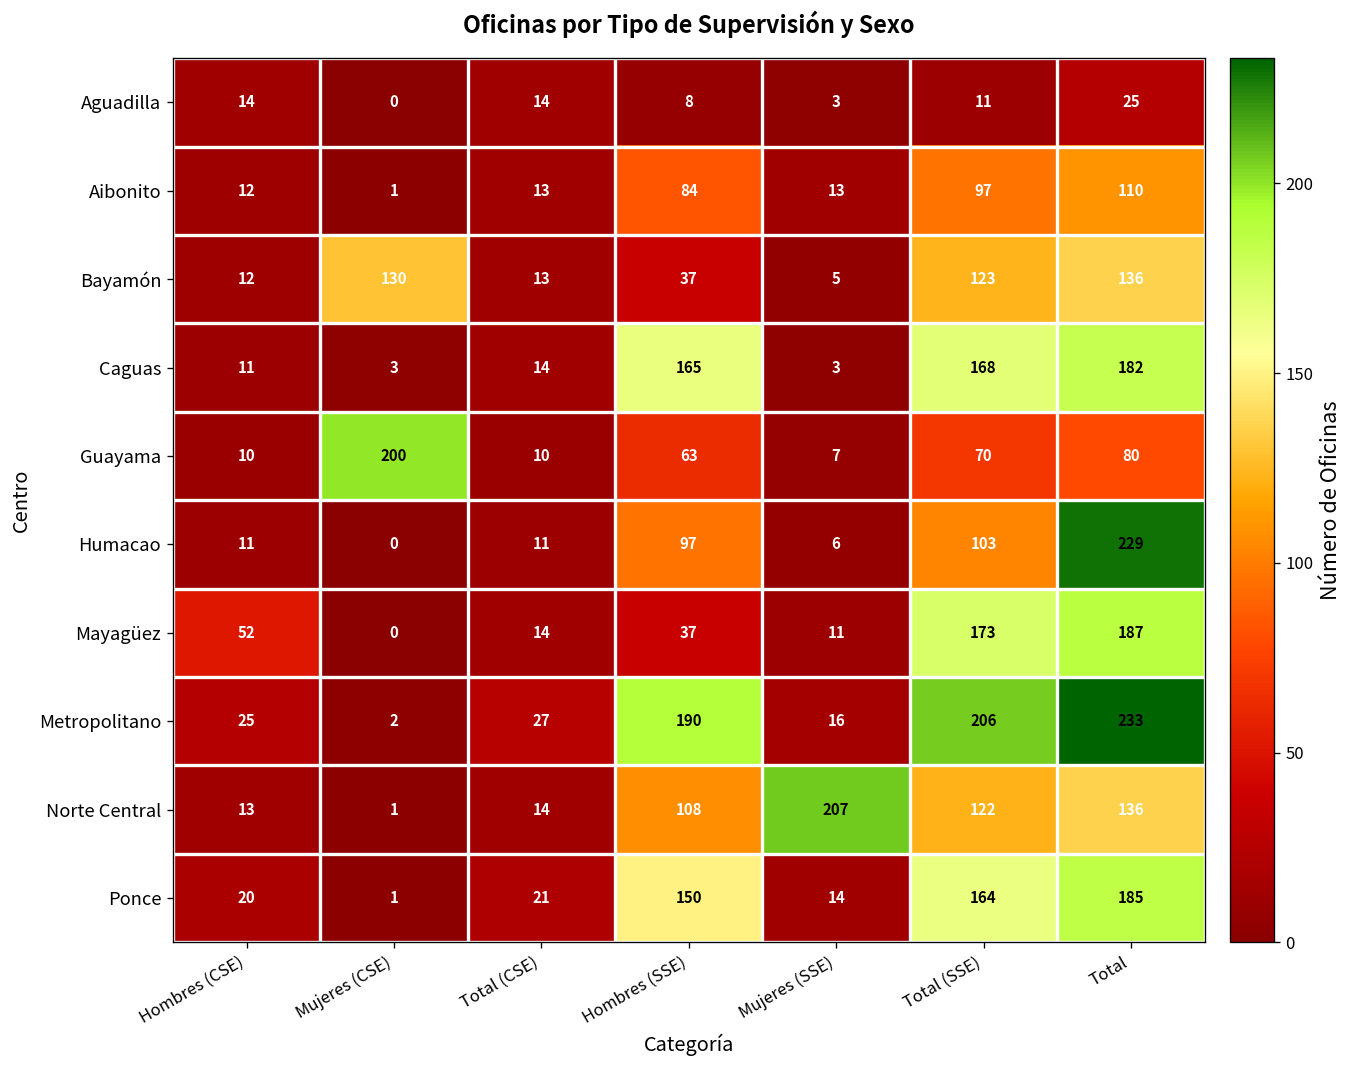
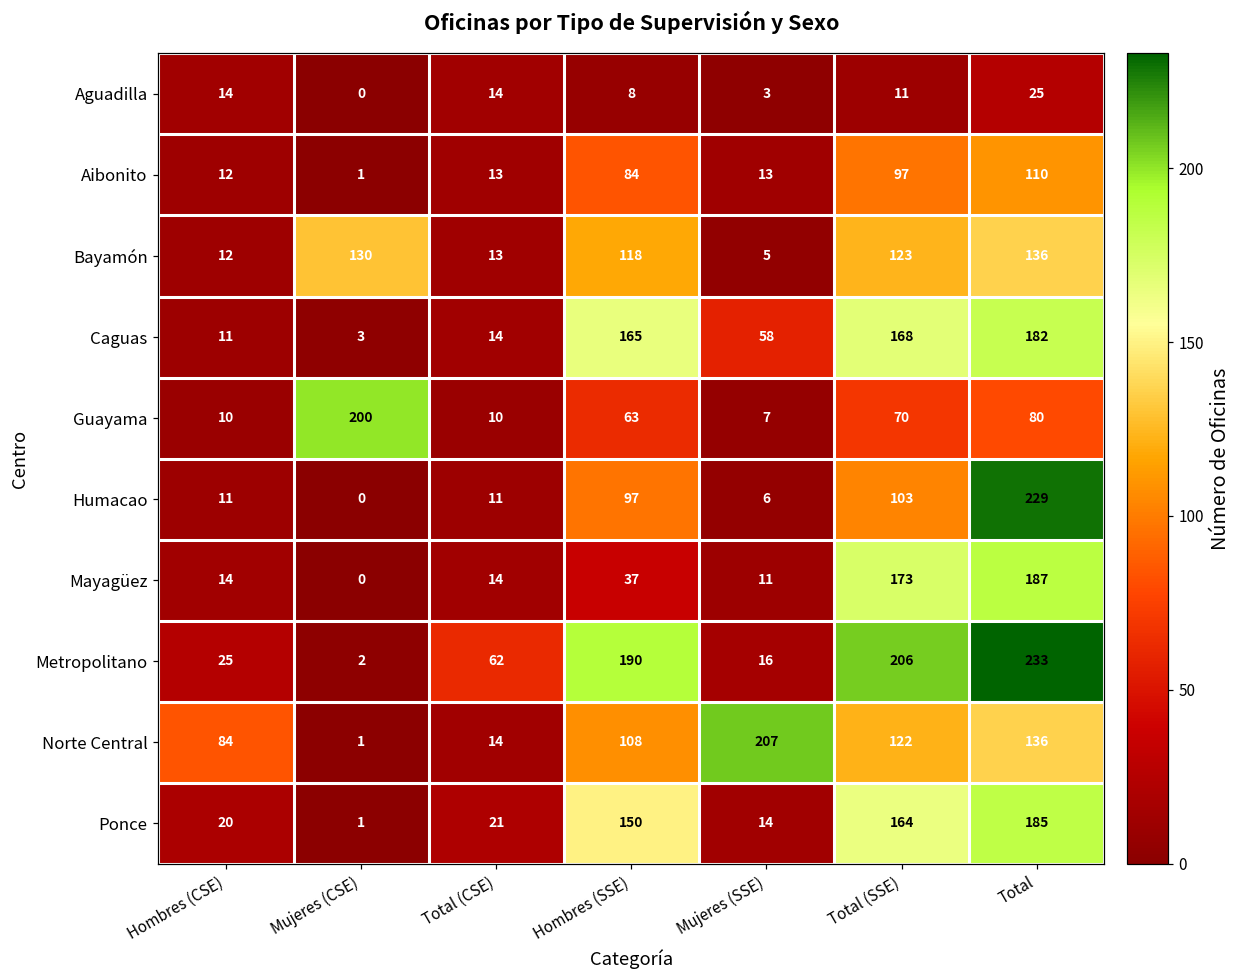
  {
    "Aguadilla": {
      "Hombres (CSE)": 14,
      "Mujeres (CSE)": 0,
      "Total (CSE)": 14,
      "Hombres (SSE)": 8,
      "Mujeres (SSE)": 3,
      "Total (SSE)": 11,
      "Total": 25
    },
    "Aibonito": {
      "Hombres (CSE)": 12,
      "Mujeres (CSE)": 1,
      "Total (CSE)": 13,
      "Hombres (SSE)": 84,
      "Mujeres (SSE)": 13,
      "Total (SSE)": 97,
      "Total": 110
    },
    "Bayamón": {
      "Hombres (CSE)": 12,
      "Mujeres (CSE)": 130,
      "Total (CSE)": 13,
-     "Hombres (SSE)": 37,
+     "Hombres (SSE)": 118,
      "Mujeres (SSE)": 5,
      "Total (SSE)": 123,
      "Total": 136
    },
    "Caguas": {
      "Hombres (CSE)": 11,
      "Mujeres (CSE)": 3,
      "Total (CSE)": 14,
      "Hombres (SSE)": 165,
-     "Mujeres (SSE)": 3,
+     "Mujeres (SSE)": 58,
      "Total (SSE)": 168,
      "Total": 182
    },
    "Guayama": {
      "Hombres (CSE)": 10,
      "Mujeres (CSE)": 200,
      "Total (CSE)": 10,
      "Hombres (SSE)": 63,
      "Mujeres (SSE)": 7,
      "Total (SSE)": 70,
      "Total": 80
    },
    "Humacao": {
      "Hombres (CSE)": 11,
      "Mujeres (CSE)": 0,
      "Total (CSE)": 11,
      "Hombres (SSE)": 97,
      "Mujeres (SSE)": 6,
      "Total (SSE)": 103,
      "Total": 229
    },
    "Mayagüez": {
-     "Hombres (CSE)": 52,
+     "Hombres (CSE)": 14,
      "Mujeres (CSE)": 0,
      "Total (CSE)": 14,
      "Hombres (SSE)": 37,
      "Mujeres (SSE)": 11,
      "Total (SSE)": 173,
      "Total": 187
    },
    "Metropolitano": {
      "Hombres (CSE)": 25,
      "Mujeres (CSE)": 2,
-     "Total (CSE)": 27,
+     "Total (CSE)": 62,
      "Hombres (SSE)": 190,
      "Mujeres (SSE)": 16,
      "Total (SSE)": 206,
      "Total": 233
    },
    "Norte Central": {
-     "Hombres (CSE)": 13,
+     "Hombres (CSE)": 84,
      "Mujeres (CSE)": 1,
      "Total (CSE)": 14,
      "Hombres (SSE)": 108,
      "Mujeres (SSE)": 207,
      "Total (SSE)": 122,
      "Total": 136
    },
    "Ponce": {
      "Hombres (CSE)": 20,
      "Mujeres (CSE)": 1,
      "Total (CSE)": 21,
      "Hombres (SSE)": 150,
      "Mujeres (SSE)": 14,
      "Total (SSE)": 164,
      "Total": 185
    }
  }
